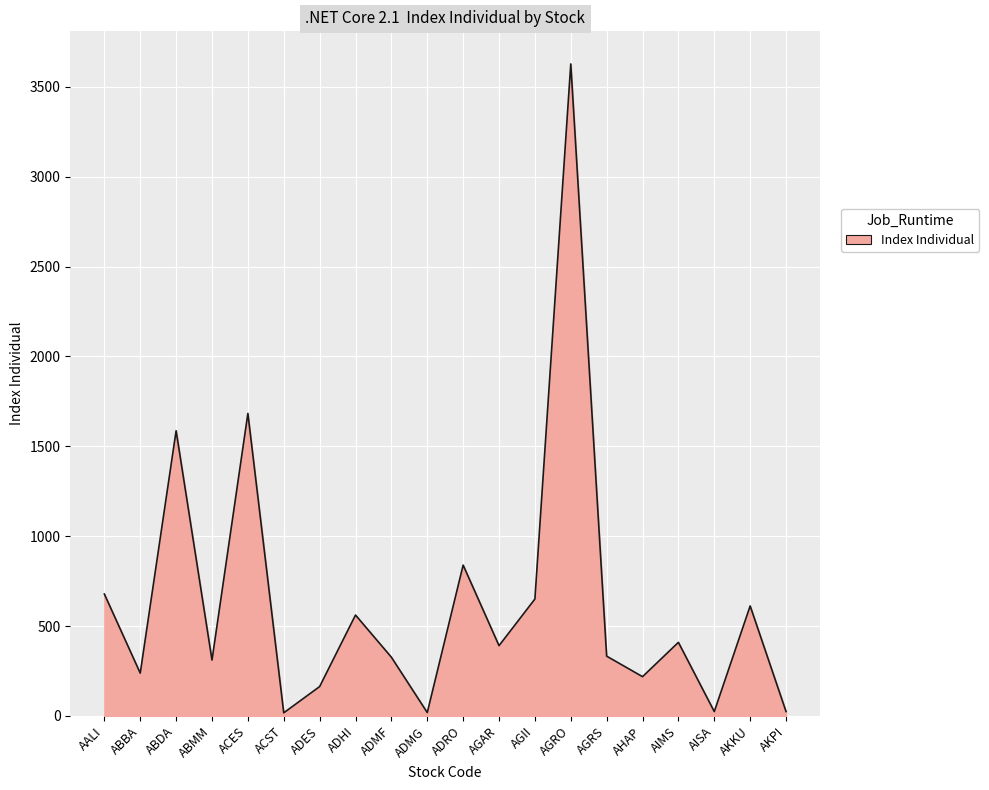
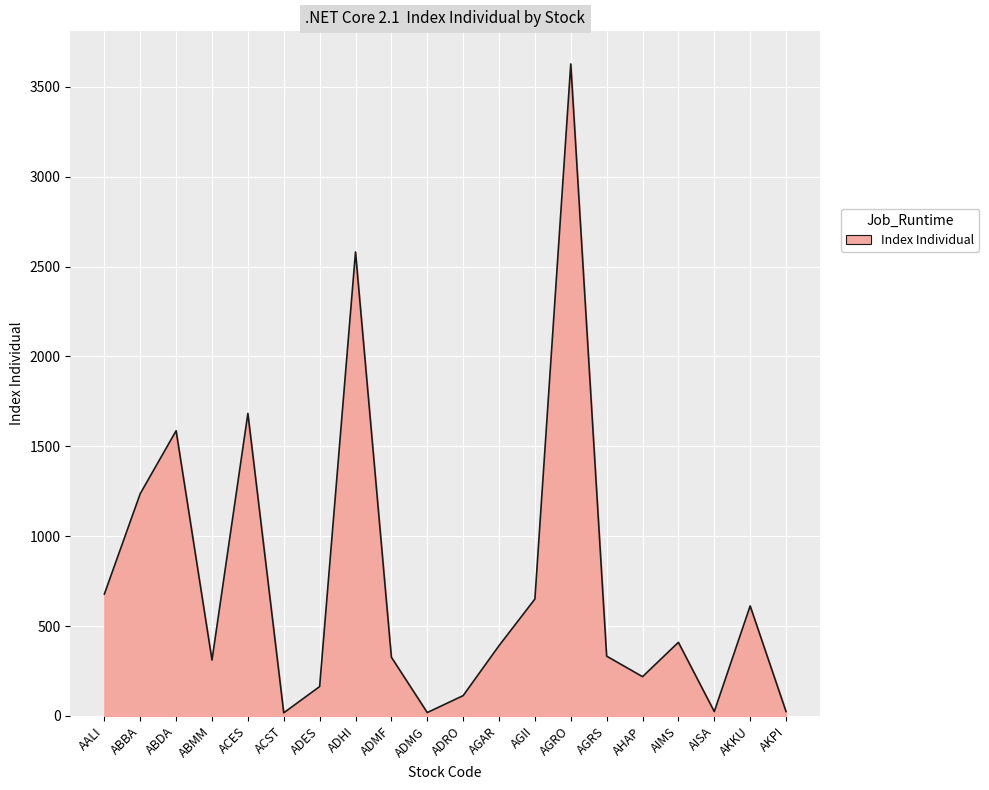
  {
    "AALI": 680,
-   "ABBA": 240,
+   "ABBA": 1240,
    "ABDA": 1590,
    "ABMM": 310,
    "ACES": 1680,
    "ACST": 20,
    "ADES": 160,
-   "ADHI": 560,
+   "ADHI": 2580,
    "ADMF": 330,
    "ADMG": 20,
-   "ADRO": 840,
+   "ADRO": 110,
    "AGAR": 390,
    "AGII": 650,
    "AGRO": 3630,
    "AGRS": 330,
    "AHAP": 220,
    "AIMS": 410,
    "AISA": 20,
    "AKKU": 610,
    "AKPI": 20
  }
